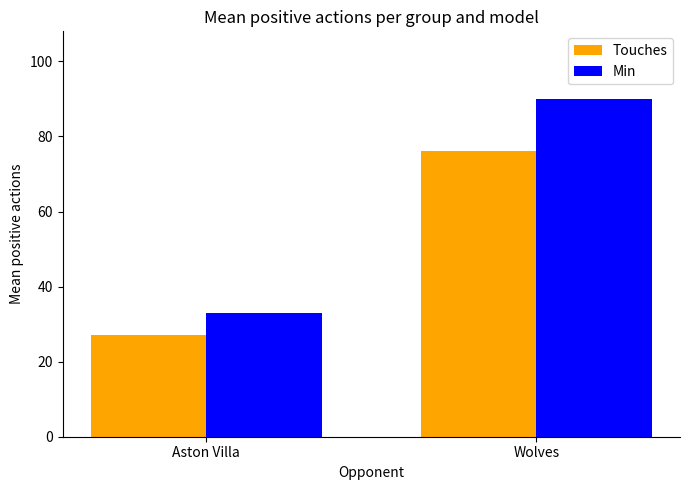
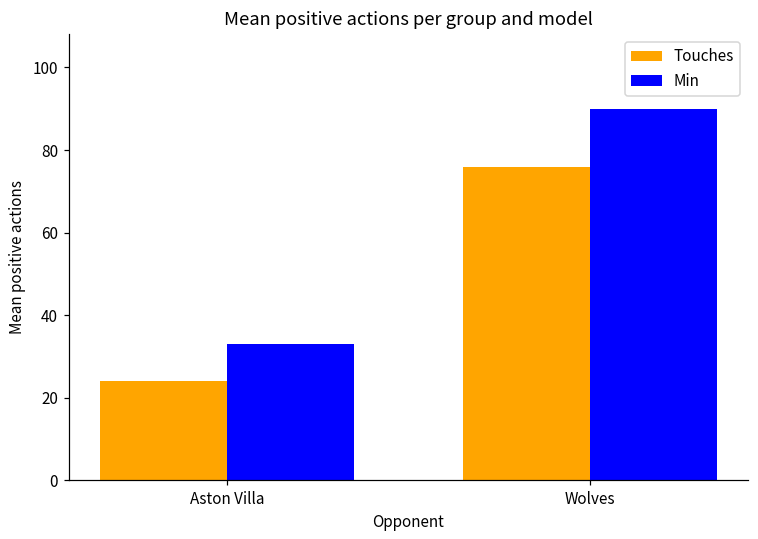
  {
    "Touches": {
-     "Aston Villa": 27,
+     "Aston Villa": 24,
      "Wolves": 76
    },
    "Min": {
      "Aston Villa": 33,
      "Wolves": 90
    }
  }
